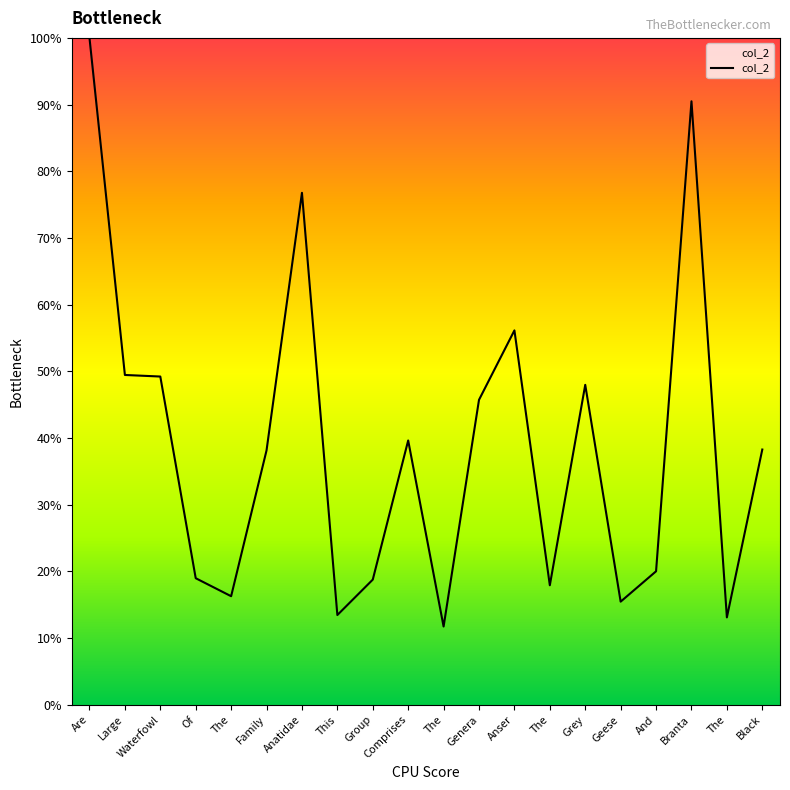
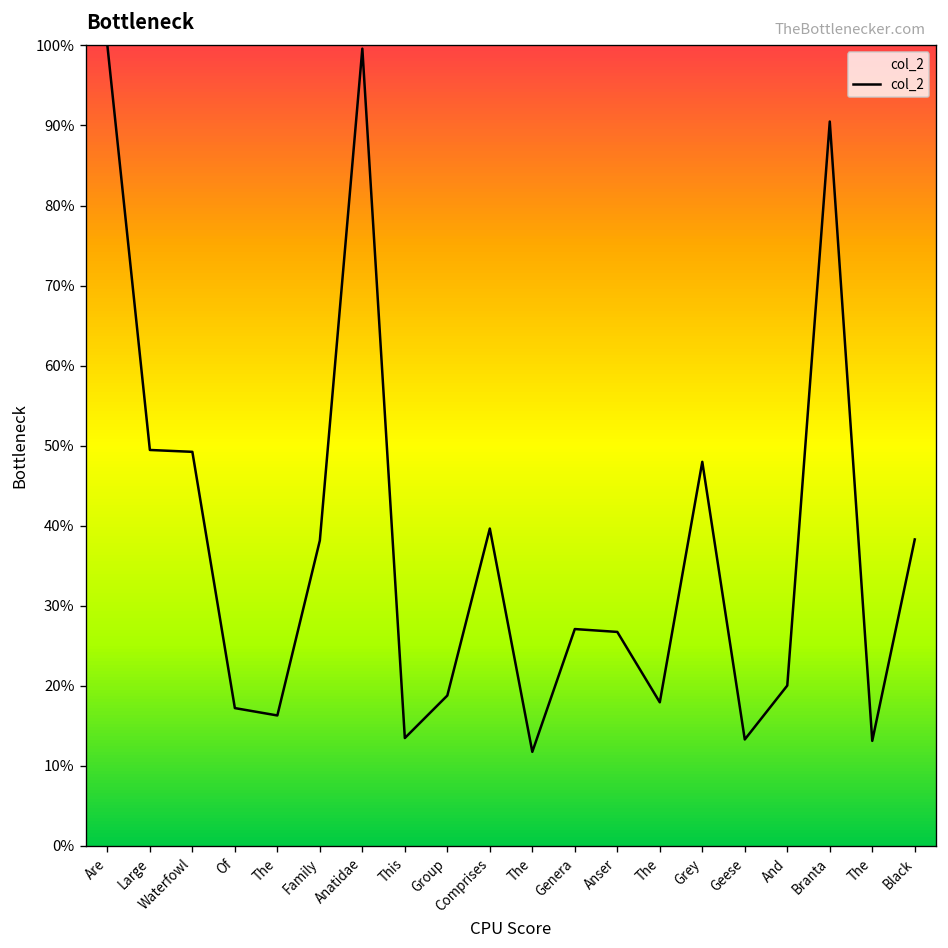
  {
    "Are": "100%",
    "Large": "49%",
    "Waterfowl": "49%",
-   "Of": "19%",
+   "Of": "17%",
    "Family": "38%",
-   "Anatidae": "77%",
+   "Anatidae": "100%",
    "This": "13%",
    "Group": "19%",
    "Comprises": "40%",
-   "Genera": "46%",
-   "Anser": "56%",
+   "Genera": "27%",
+   "Anser": "27%",
    "Grey": "48%",
-   "Geese": "15%",
+   "Geese": "13%",
    "And": "20%",
    "Branta": "90%",
    "Black": "38%"
  }
